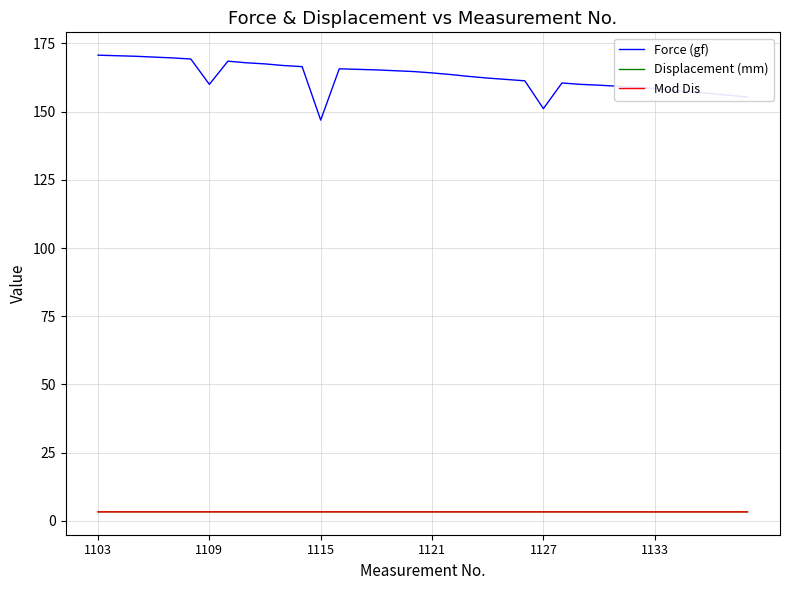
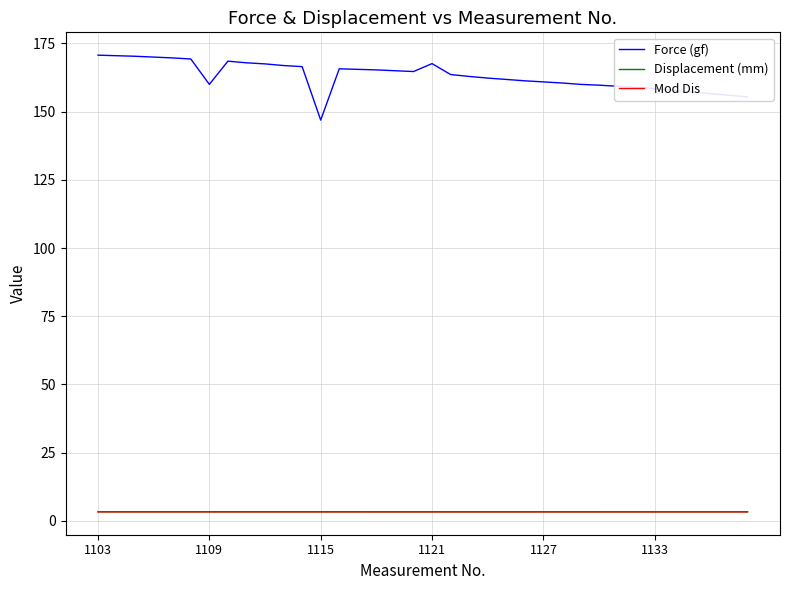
  {
    "Force (gf)": {
      "1103": 171,
      "1109": 160,
      "1115": 147,
-     "1121": 164,
-     "1127": 151
+     "1121": 168,
+     "1127": 161
    },
    "Mod Dis": {
      "1103": 3,
      "1109": 3,
      "1115": 3,
      "1121": 3,
      "1127": 3,
      "1133": 3
    }
  }
